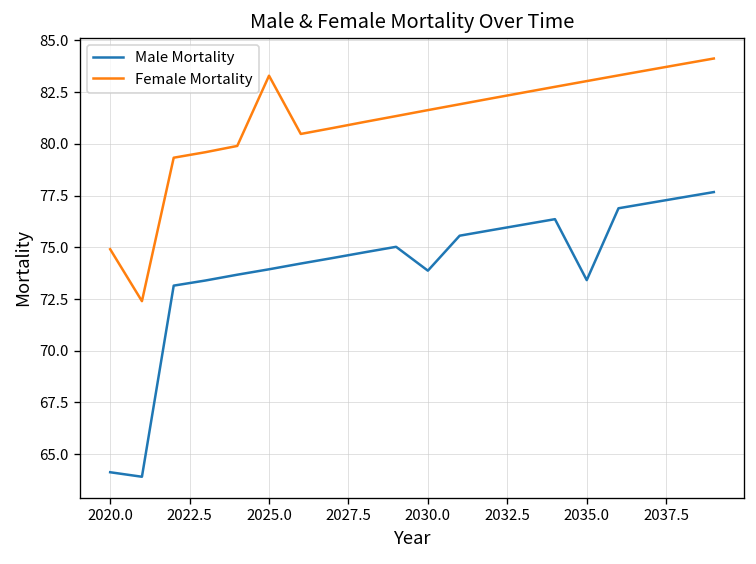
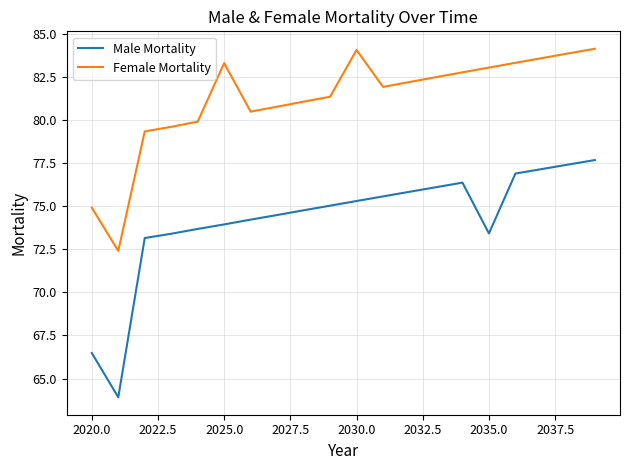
  {
    "Male Mortality": {
-     "2020.0": 64.1,
+     "2020.0": 66.5,
      "2025.0": 73.9,
-     "2030.0": 73.9,
+     "2030.0": 75.3,
      "2035.0": 73.4
    },
    "Female Mortality": {
      "2020.0": 74.9,
      "2025.0": 83.3,
-     "2030.0": 81.6,
+     "2030.0": 84.1,
      "2035.0": 83.0
    }
  }
